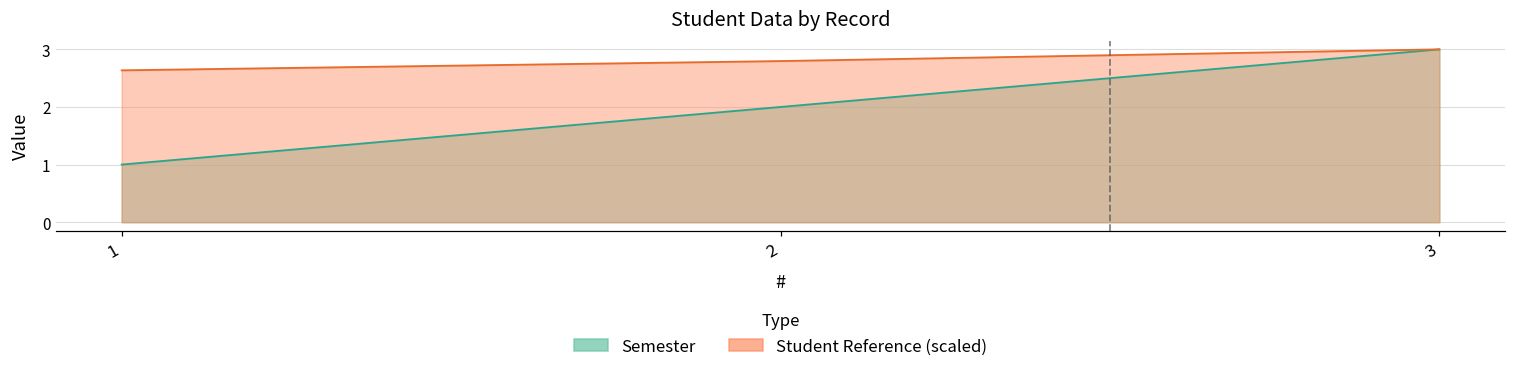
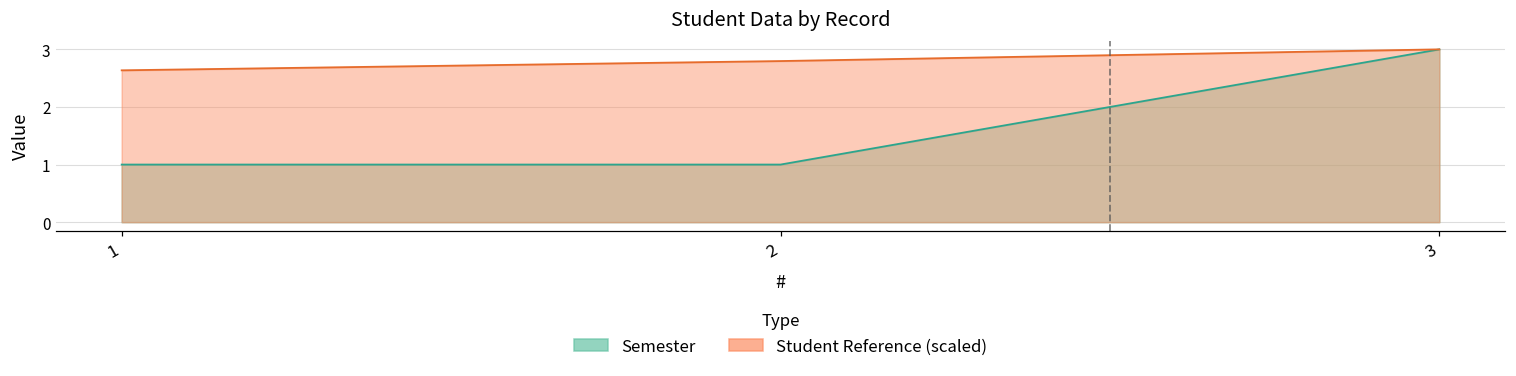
  {
    "Semester": {
      "1": 1,
-     "2": 2
+     "2": 1
    },
    "Student Reference (scaled)": {
      "1": 2.6,
      "2": 2.8
    }
  }
